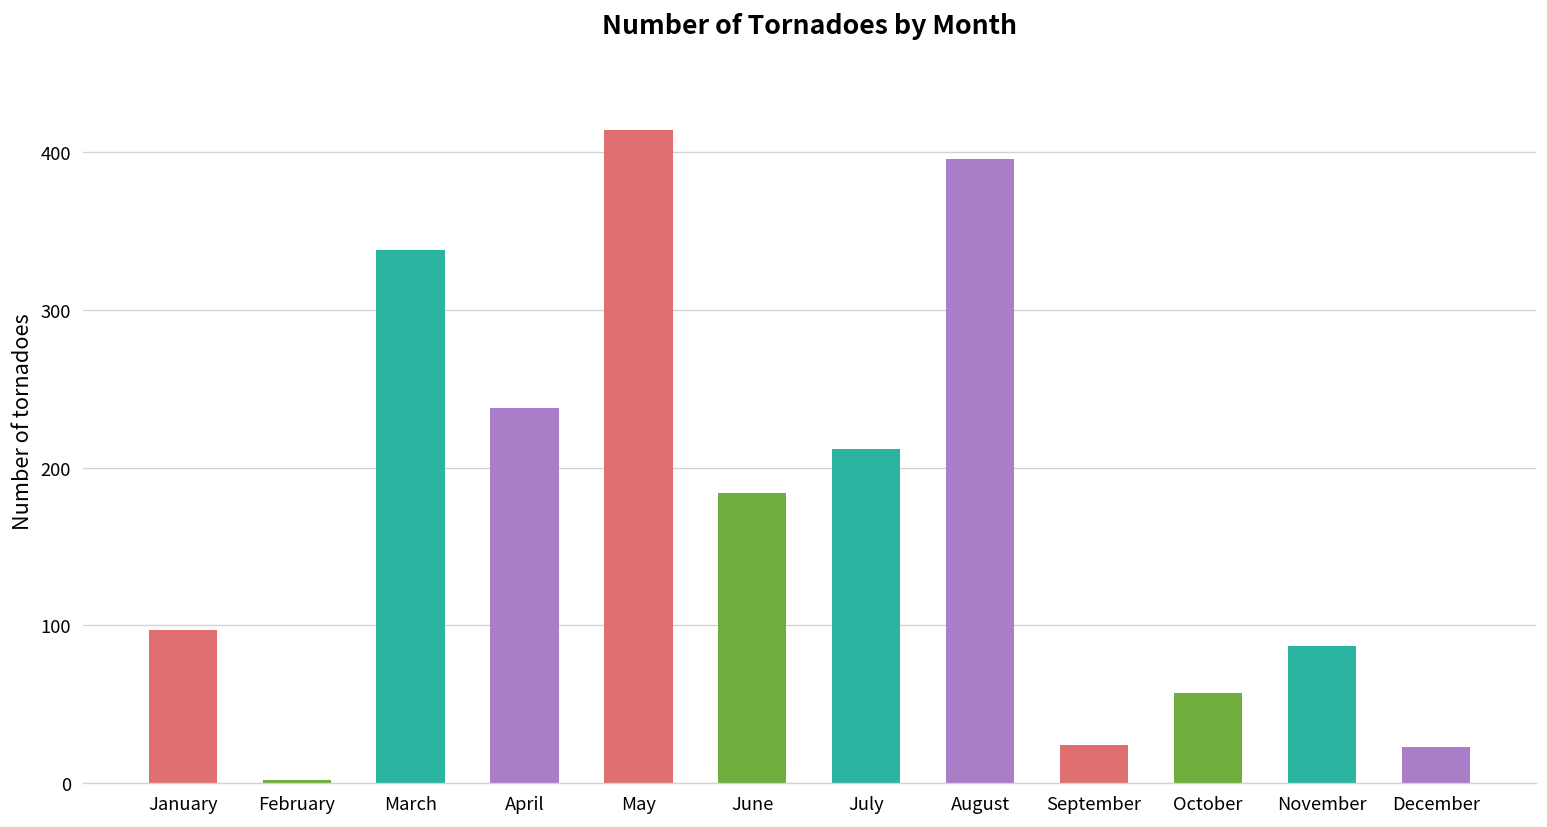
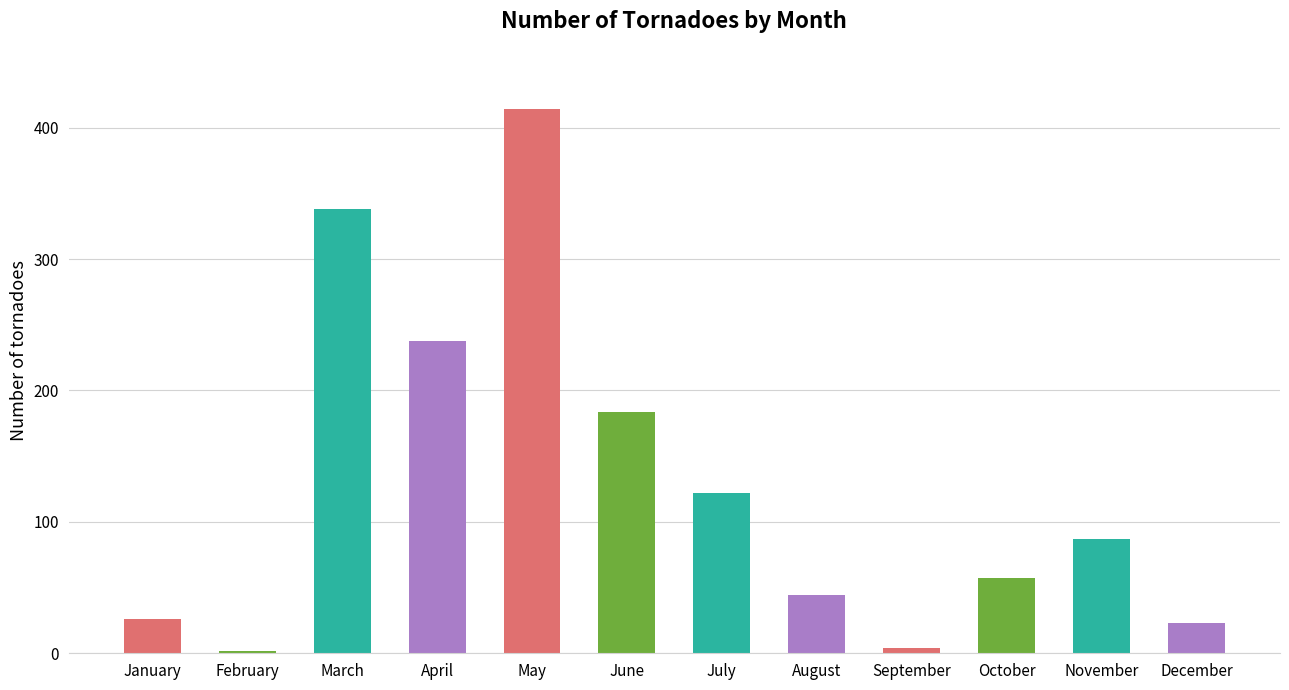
  {
-   "January": 97,
+   "January": 26,
    "February": 2,
    "March": 338,
    "April": 238,
    "May": 414,
    "June": 184,
-   "July": 212,
-   "August": 396,
-   "September": 24,
+   "July": 122,
+   "August": 44,
+   "September": 4,
    "October": 57,
    "November": 87,
    "December": 23
  }
